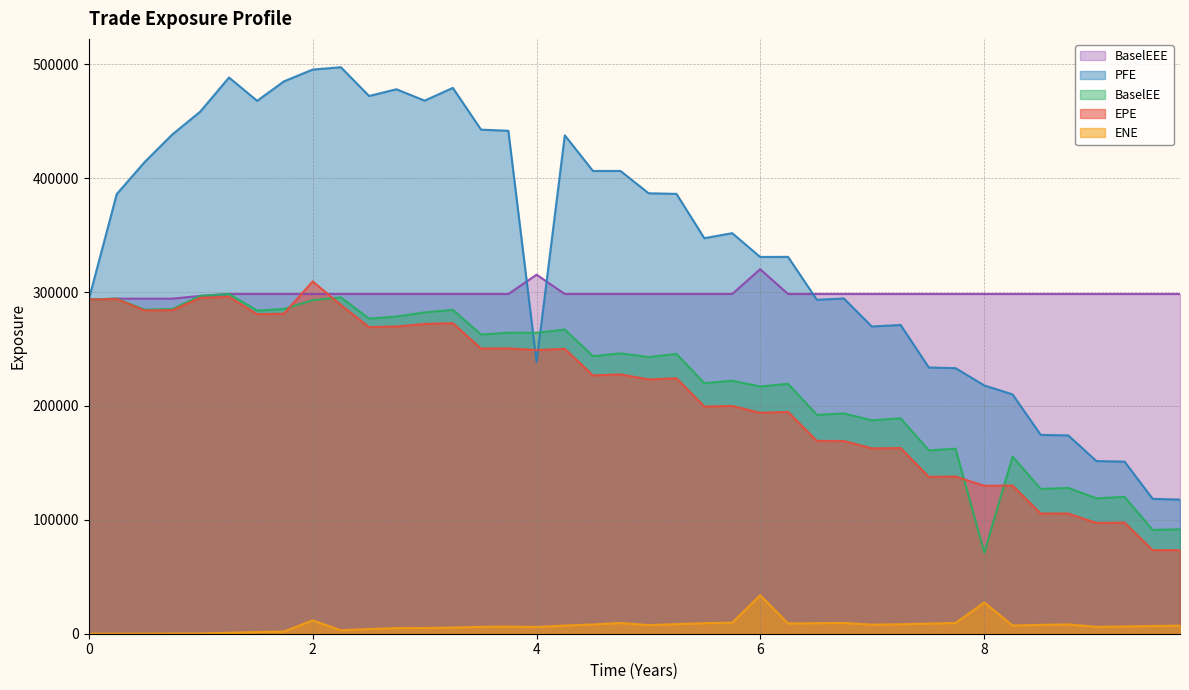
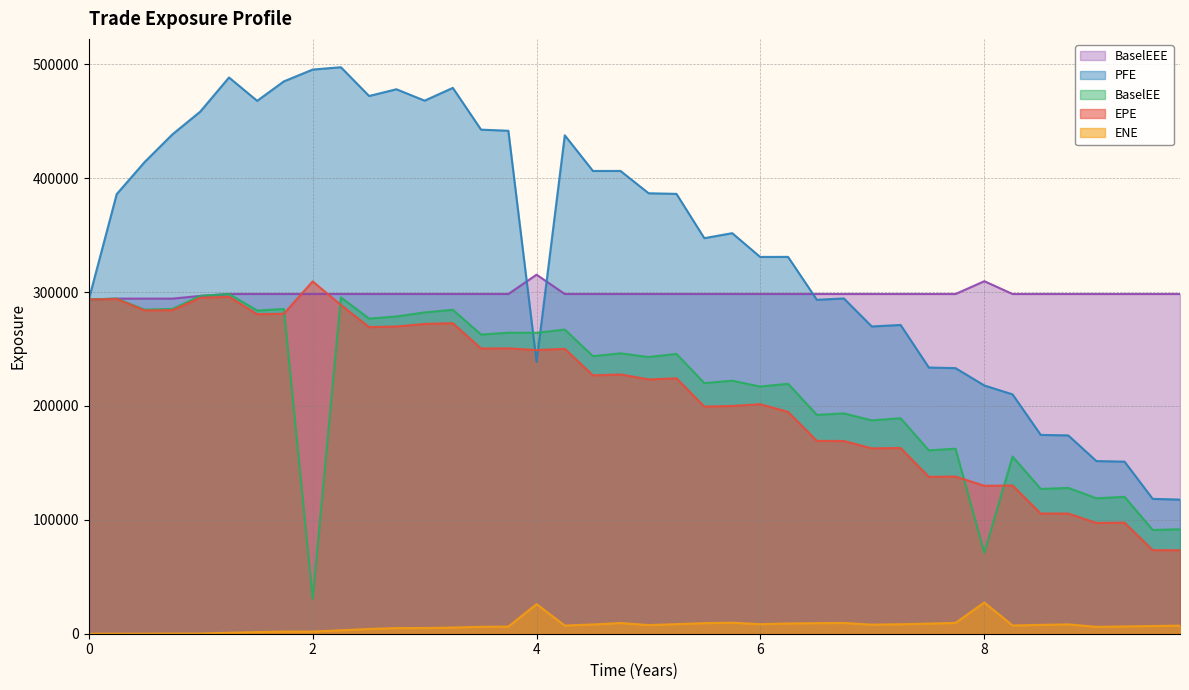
  {
    "BaselEEE": {
      "2": 298000,
      "4": 315000,
-     "6": 320000,
-     "8": 298000
+     "6": 298000,
+     "8": 310000
    },
    "PFE": {
      "2": 495000,
      "4": 239000,
      "6": 331000,
      "8": 218000
    },
    "BaselEE": {
-     "2": 293000,
+     "2": 31000,
      "4": 264000,
      "6": 217000,
      "8": 71000
    },
    "EPE": {
      "2": 309000,
      "4": 249000,
-     "6": 194000,
+     "6": 202000,
      "8": 130000
    },
    "ENE": {
      "0": 0,
-     "2": 12000,
-     "4": 6000,
-     "6": 34000,
+     "2": 2000,
+     "4": 26000,
+     "6": 8000,
      "8": 27000
    }
  }
